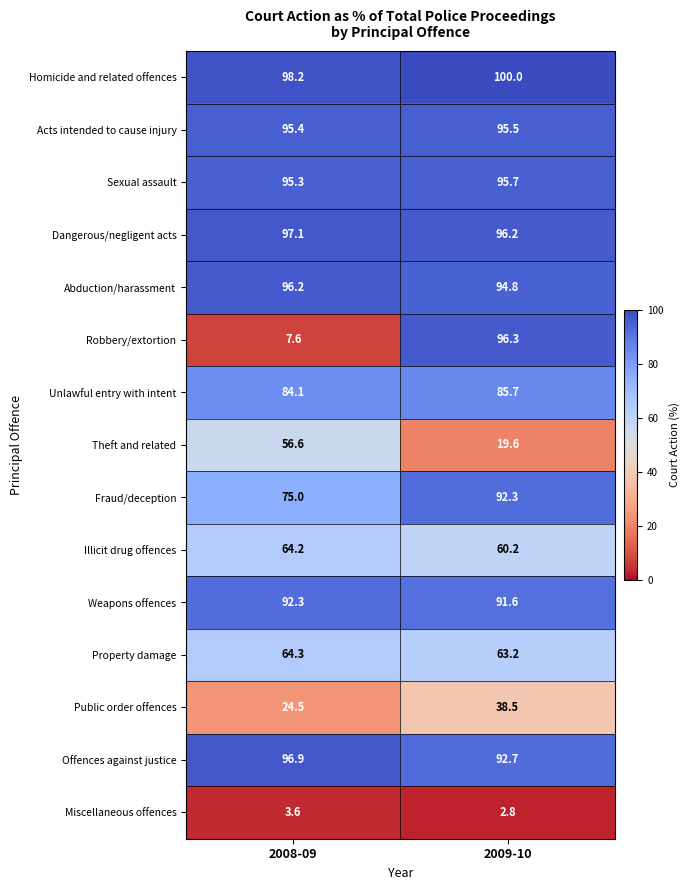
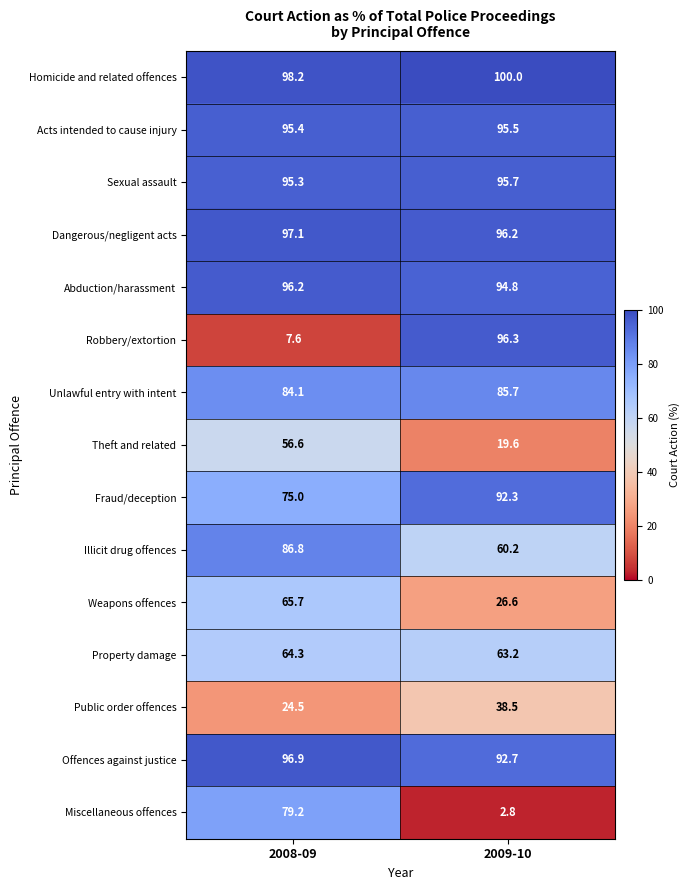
  {
    "Homicide and related offences": {
      "2008-09": 98.2,
      "2009-10": 100.0
    },
    "Acts intended to cause injury": {
      "2008-09": 95.4,
      "2009-10": 95.5
    },
    "Sexual assault": {
      "2008-09": 95.3,
      "2009-10": 95.7
    },
    "Dangerous/negligent acts": {
      "2008-09": 97.1,
      "2009-10": 96.2
    },
    "Abduction/harassment": {
      "2008-09": 96.2,
      "2009-10": 94.8
    },
    "Robbery/extortion": {
      "2008-09": 7.6,
      "2009-10": 96.3
    },
    "Unlawful entry with intent": {
      "2008-09": 84.1,
      "2009-10": 85.7
    },
    "Theft and related": {
      "2008-09": 56.6,
      "2009-10": 19.6
    },
    "Fraud/deception": {
      "2008-09": 75.0,
      "2009-10": 92.3
    },
    "Illicit drug offences": {
-     "2008-09": 64.2,
+     "2008-09": 86.8,
      "2009-10": 60.2
    },
    "Weapons offences": {
-     "2008-09": 92.3,
-     "2009-10": 91.6
+     "2008-09": 65.7,
+     "2009-10": 26.6
    },
    "Property damage": {
      "2008-09": 64.3,
      "2009-10": 63.2
    },
    "Public order offences": {
      "2008-09": 24.5,
      "2009-10": 38.5
    },
    "Offences against justice": {
      "2008-09": 96.9,
      "2009-10": 92.7
    },
    "Miscellaneous offences": {
-     "2008-09": 3.6,
+     "2008-09": 79.2,
      "2009-10": 2.8
    }
  }
